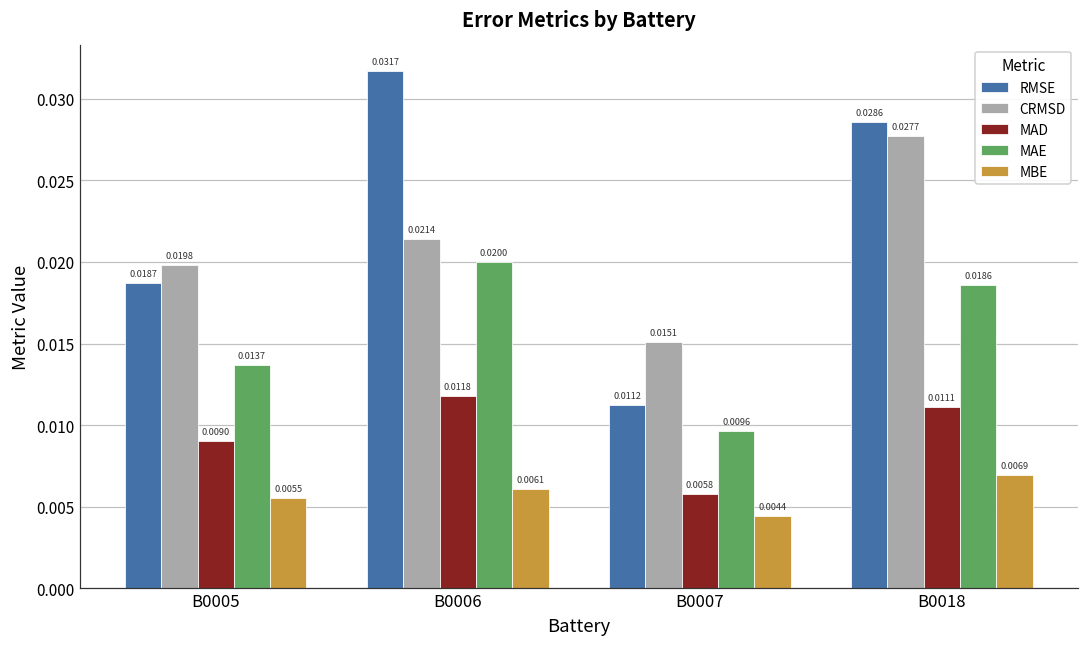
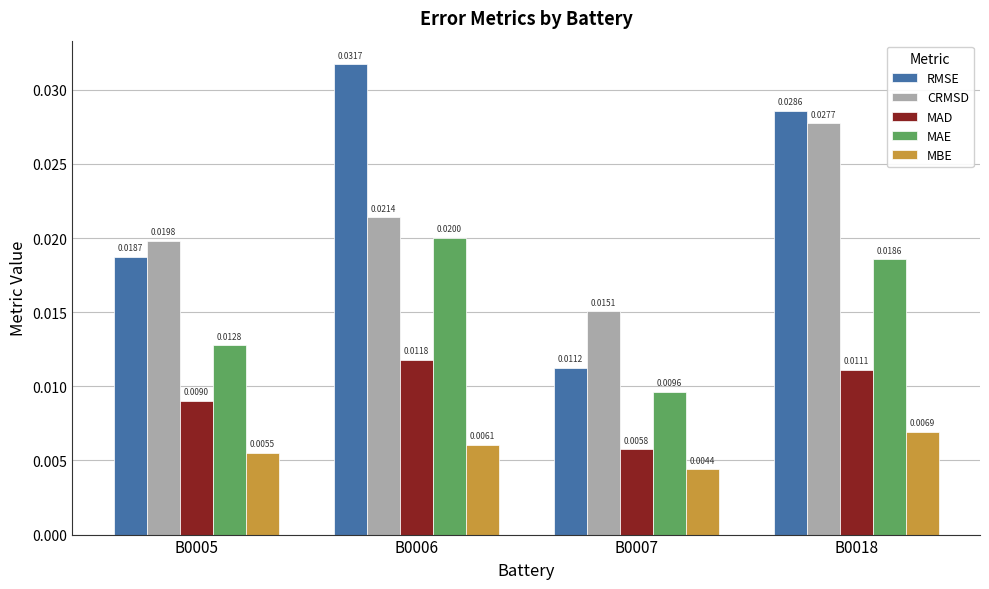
  {
    "RMSE": {
      "B0005": 0.0187,
      "B0006": 0.0317,
      "B0007": 0.0112,
      "B0018": 0.0286
    },
    "CRMSD": {
      "B0005": 0.0198,
      "B0006": 0.0214,
      "B0007": 0.0151,
      "B0018": 0.0277
    },
    "MAD": {
      "B0005": 0.0090,
      "B0006": 0.0118,
      "B0007": 0.0058,
      "B0018": 0.0111
    },
    "MAE": {
-     "B0005": 0.0137,
+     "B0005": 0.0128,
      "B0006": 0.0200,
      "B0007": 0.0096,
      "B0018": 0.0186
    },
    "MBE": {
      "B0005": 0.0055,
      "B0006": 0.0061,
      "B0007": 0.0044,
      "B0018": 0.0069
    }
  }
